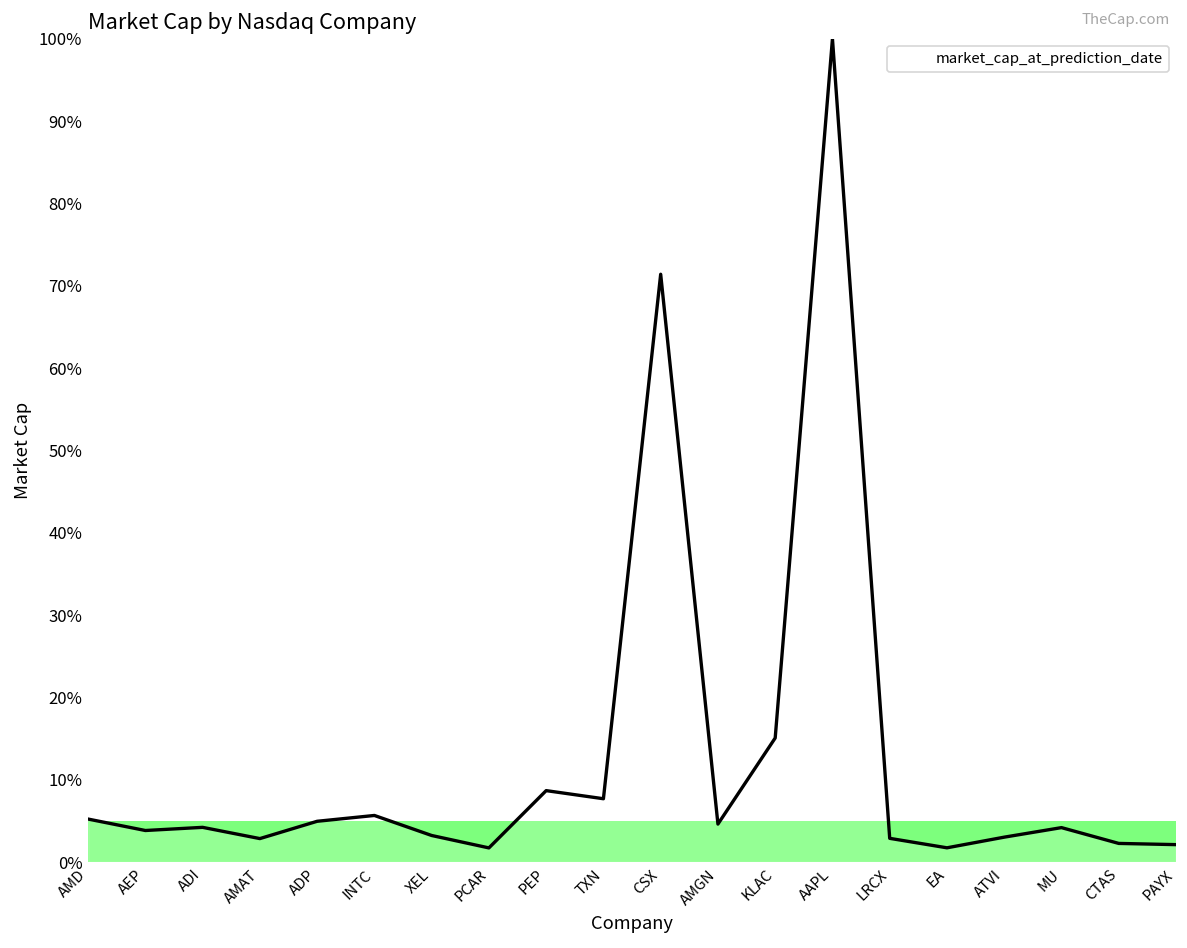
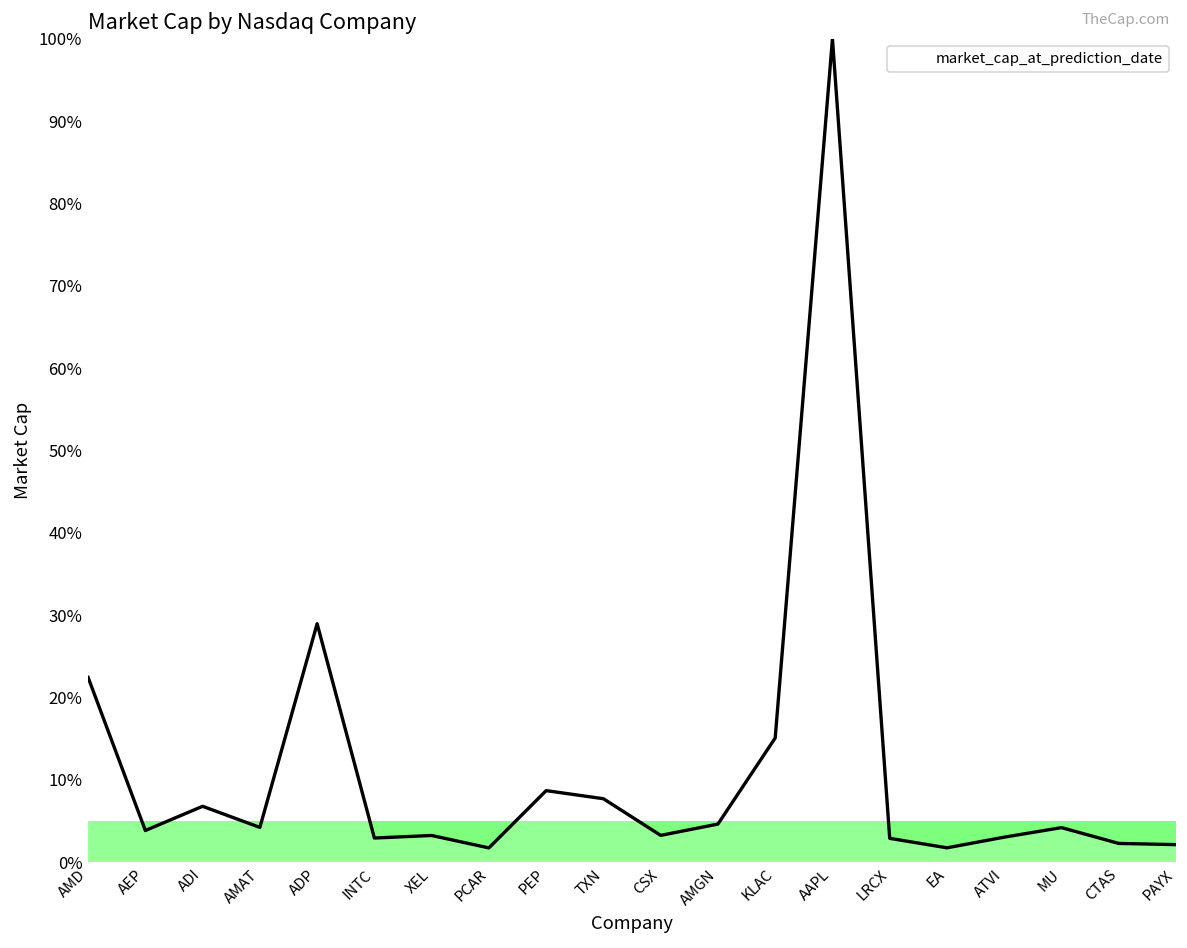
  {
-   "AMD": "5%",
+   "AMD": "22%",
    "AEP": "4%",
-   "ADI": "4%",
-   "AMAT": "3%",
-   "ADP": "5%",
-   "INTC": "6%",
+   "ADI": "7%",
+   "AMAT": "4%",
+   "ADP": "29%",
+   "INTC": "3%",
    "XEL": "3%",
    "PCAR": "2%",
    "PEP": "9%",
    "TXN": "8%",
-   "CSX": "71%",
+   "CSX": "3%",
    "AMGN": "5%",
    "KLAC": "15%",
    "AAPL": "100%",
    "LRCX": "3%",
    "EA": "2%",
    "ATVI": "3%",
    "MU": "4%",
    "CTAS": "2%",
    "PAYX": "2%"
  }
